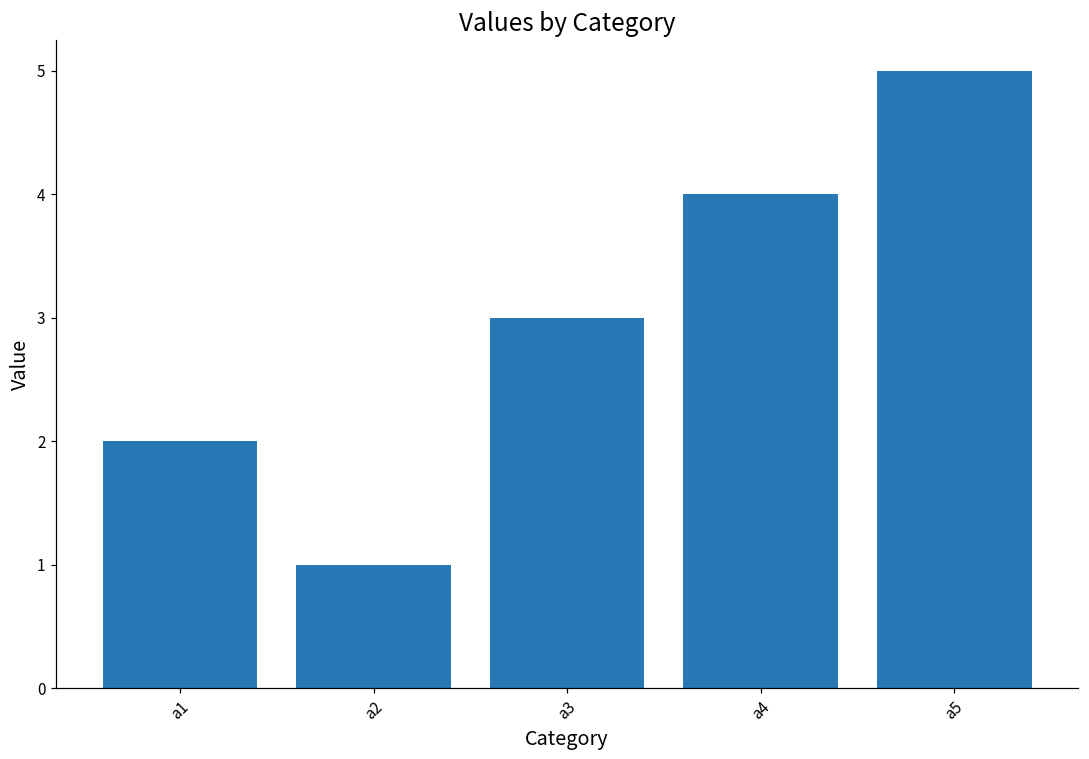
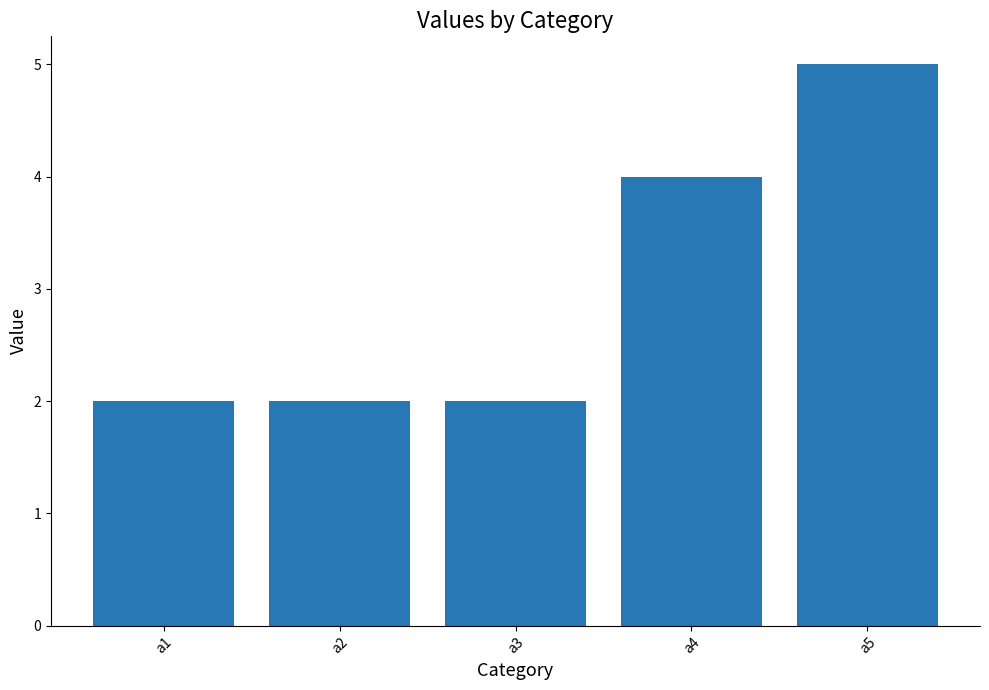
  {
    "a1": 2,
-   "a2": 1,
-   "a3": 3,
+   "a2": 2,
+   "a3": 2,
    "a4": 4,
    "a5": 5
  }
